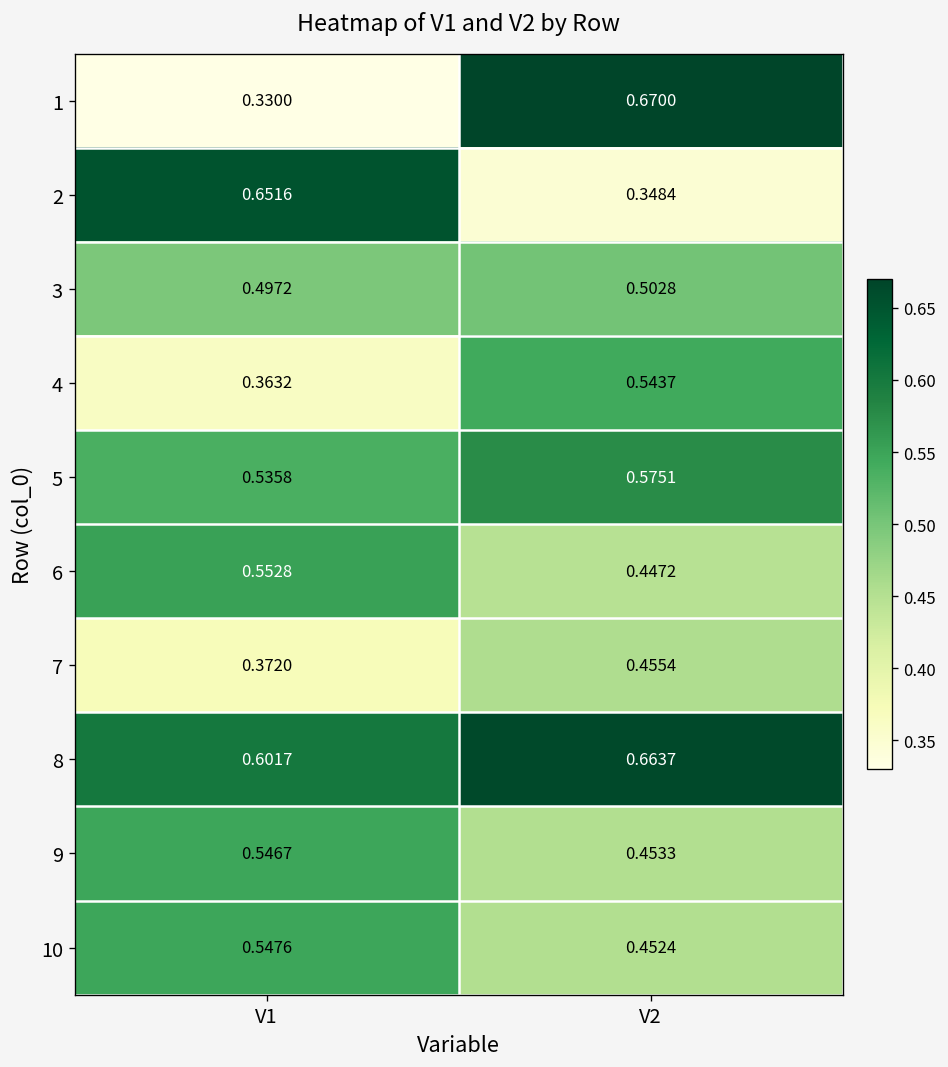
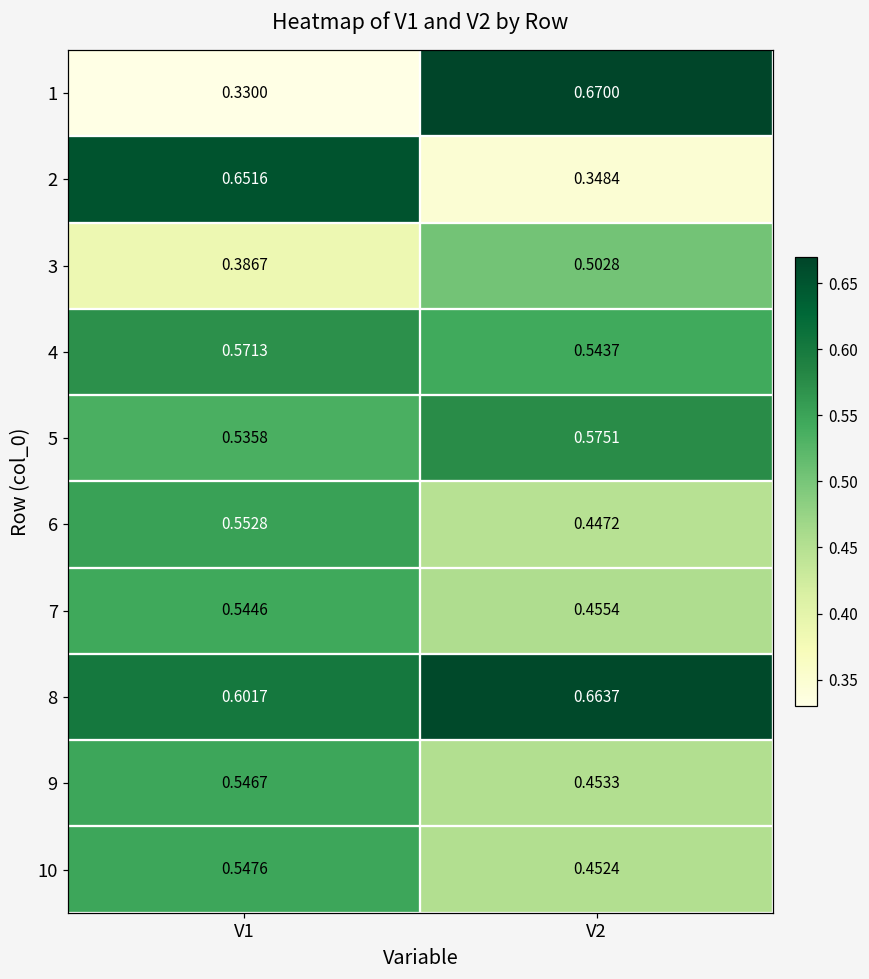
  {
    "1": {
      "V1": 0.3300,
      "V2": 0.6700
    },
    "2": {
      "V1": 0.6516,
      "V2": 0.3484
    },
    "3": {
-     "V1": 0.4972,
+     "V1": 0.3867,
      "V2": 0.5028
    },
    "4": {
-     "V1": 0.3632,
+     "V1": 0.5713,
      "V2": 0.5437
    },
    "5": {
      "V1": 0.5358,
      "V2": 0.5751
    },
    "6": {
      "V1": 0.5528,
      "V2": 0.4472
    },
    "7": {
-     "V1": 0.3720,
+     "V1": 0.5446,
      "V2": 0.4554
    },
    "8": {
      "V1": 0.6017,
      "V2": 0.6637
    },
    "9": {
      "V1": 0.5467,
      "V2": 0.4533
    },
    "10": {
      "V1": 0.5476,
      "V2": 0.4524
    }
  }
